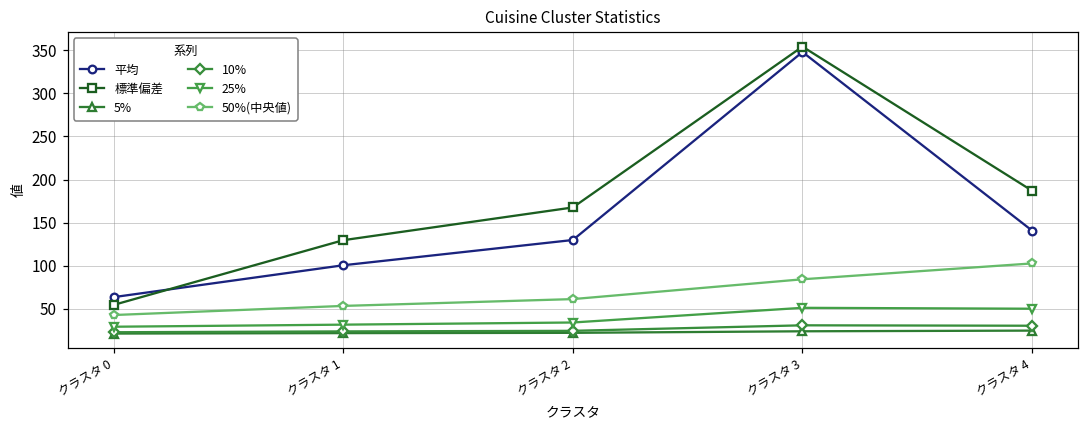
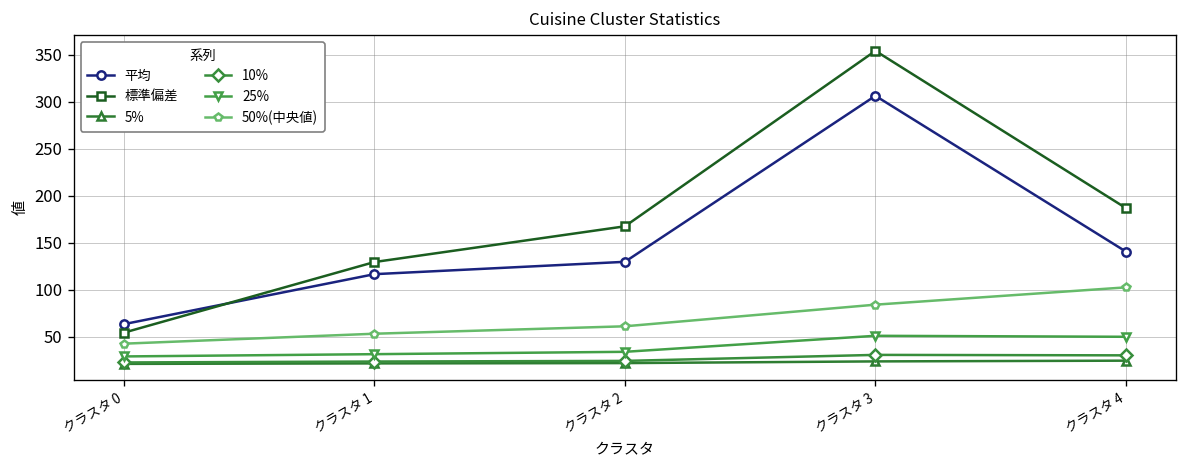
  {
    "平均": {
      "クラスタ 0": 60,
-     "クラスタ 1": 100,
+     "クラスタ 1": 120,
      "クラスタ 2": 130,
-     "クラスタ 3": 350,
+     "クラスタ 3": 310,
      "クラスタ 4": 140
    }
  }
